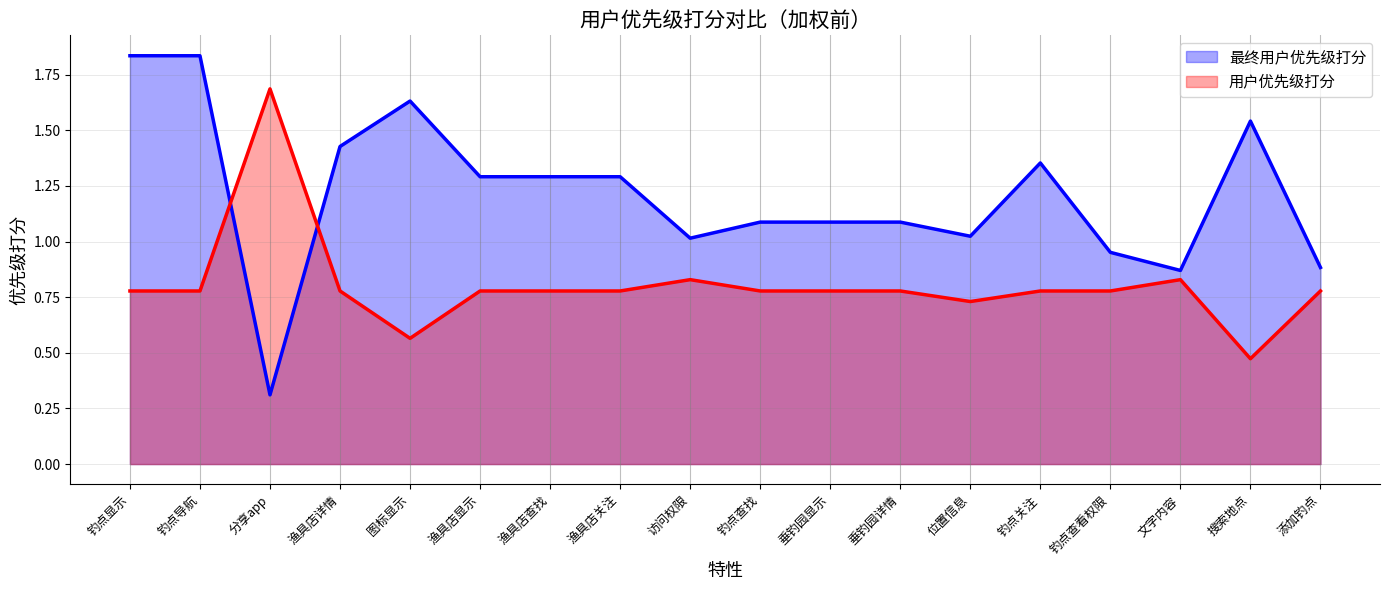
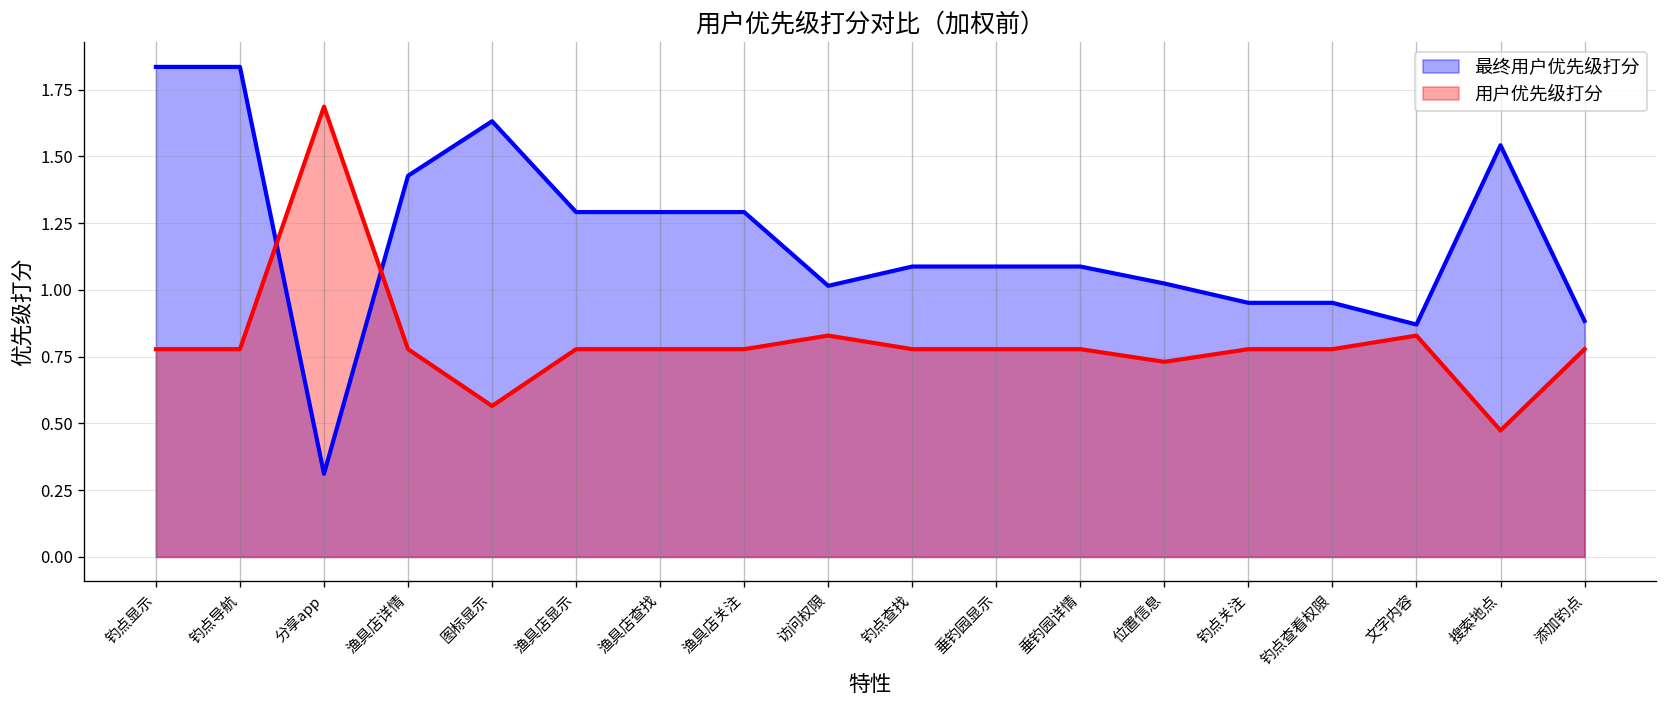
  {
    "最终用户优先级打分": {
      "钓点显示": 1.84,
      "钓点导航": 1.84,
      "分享app": 0.31,
      "渔具店详情": 1.43,
      "图标显示": 1.63,
      "渔具店显示": 1.29,
      "渔具店查找": 1.29,
      "渔具店关注": 1.29,
      "访问权限": 1.02,
      "钓点查找": 1.09,
      "垂钓园显示": 1.09,
      "垂钓园详情": 1.09,
      "位置信息": 1.02,
-     "钓点关注": 1.35,
+     "钓点关注": 0.95,
      "钓点查看权限": 0.95,
      "文字内容": 0.87,
      "搜索地点": 1.54,
      "添加钓点": 0.88
    },
    "用户优先级打分": {
      "钓点显示": 0.78,
      "钓点导航": 0.78,
      "分享app": 1.69,
      "渔具店详情": 0.78,
      "图标显示": 0.57,
      "渔具店显示": 0.78,
      "渔具店查找": 0.78,
      "渔具店关注": 0.78,
      "访问权限": 0.83,
      "钓点查找": 0.78,
      "垂钓园显示": 0.78,
      "垂钓园详情": 0.78,
      "位置信息": 0.73,
      "钓点关注": 0.78,
      "钓点查看权限": 0.78,
      "文字内容": 0.83,
      "搜索地点": 0.47,
      "添加钓点": 0.78
    }
  }
